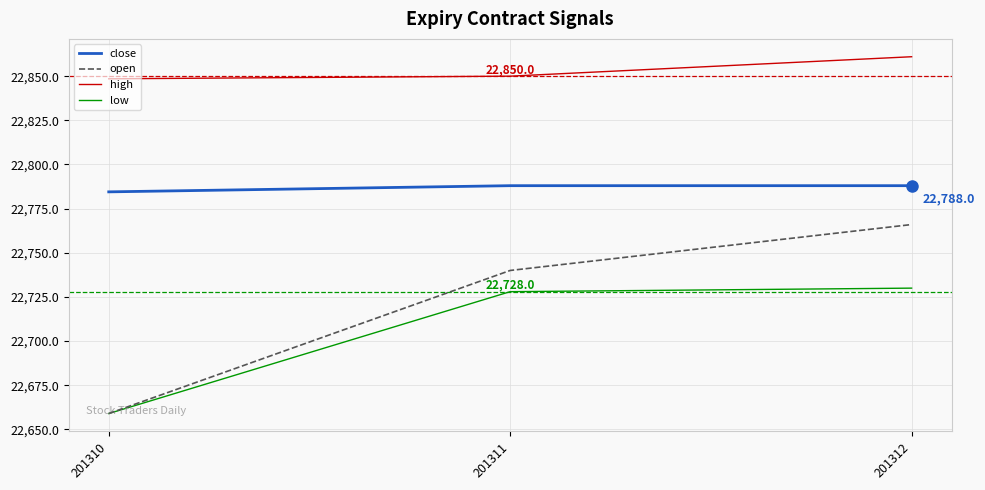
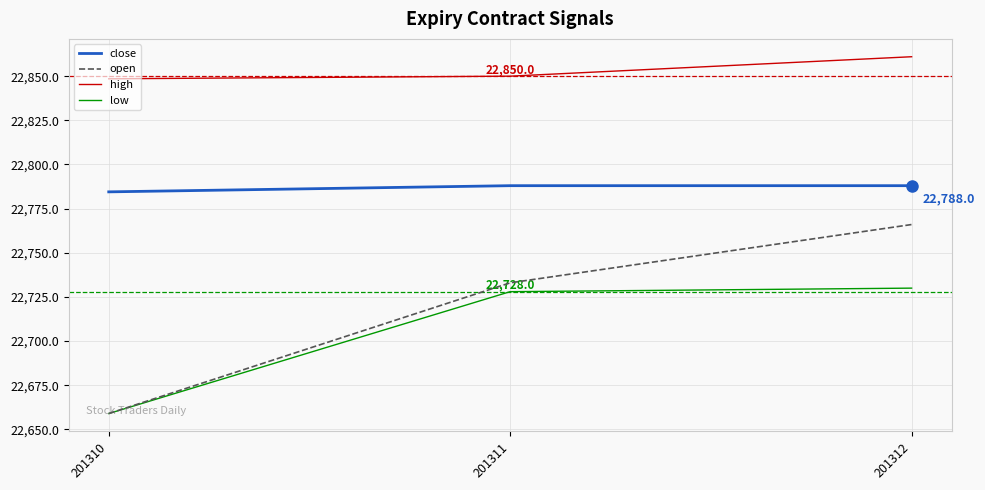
  {
    "open": {
-     "201311": "22,740",
+     "201311": "22,733",
      "201312": "22,766"
    },
    "high": {
      "201311": "22,850.0"
    },
    "low": {
      "201312": "22,730"
    }
  }
